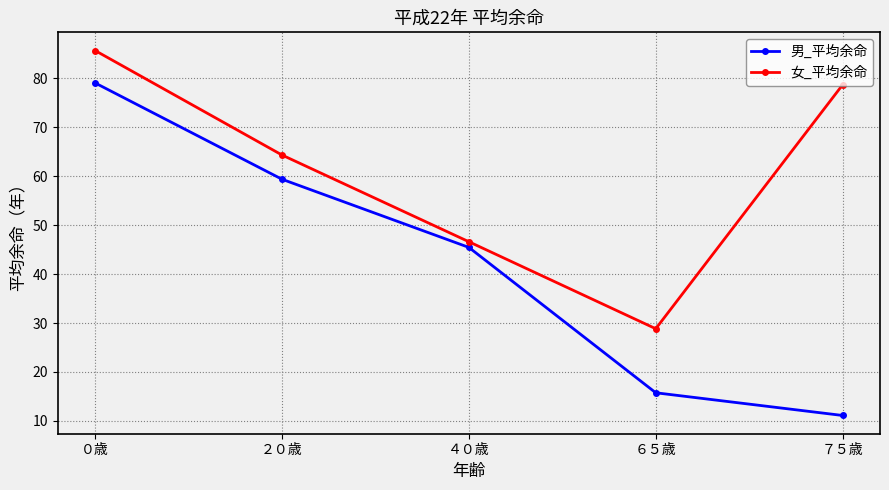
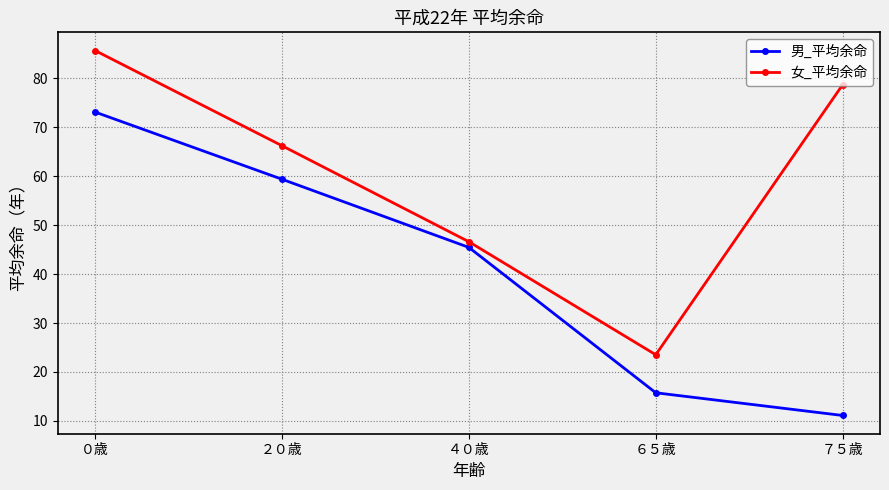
  {
    "男_平均余命": {
-     "０歳": 79,
+     "０歳": 73,
      "２０歳": 59,
      "４０歳": 45,
      "６５歳": 16,
      "７５歳": 11
    },
    "女_平均余命": {
      "０歳": 86,
-     "２０歳": 64,
+     "２０歳": 66,
      "４０歳": 47,
-     "６５歳": 29
+     "６５歳": 24
    }
  }
